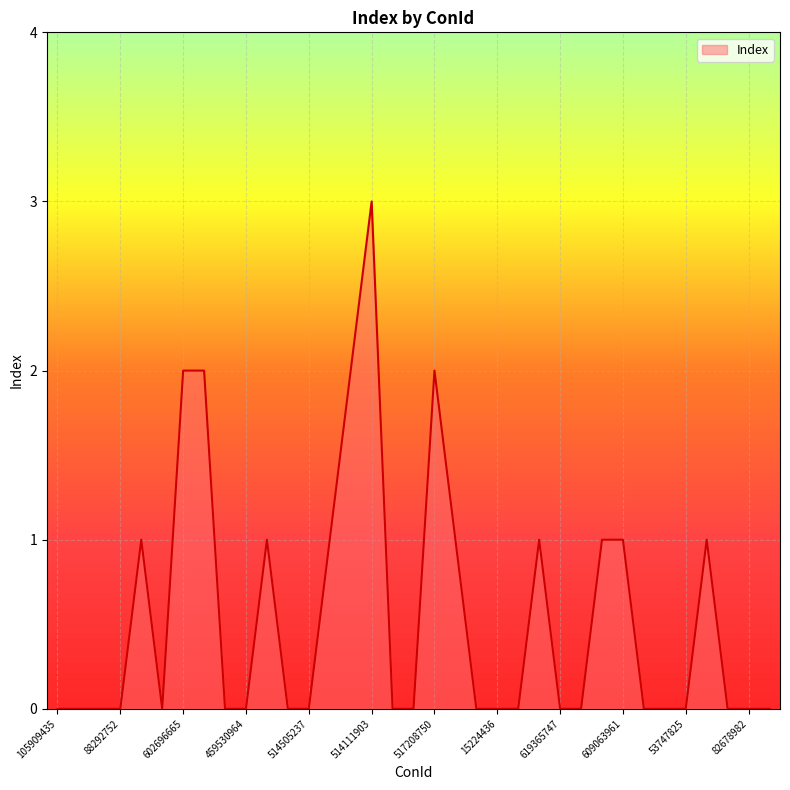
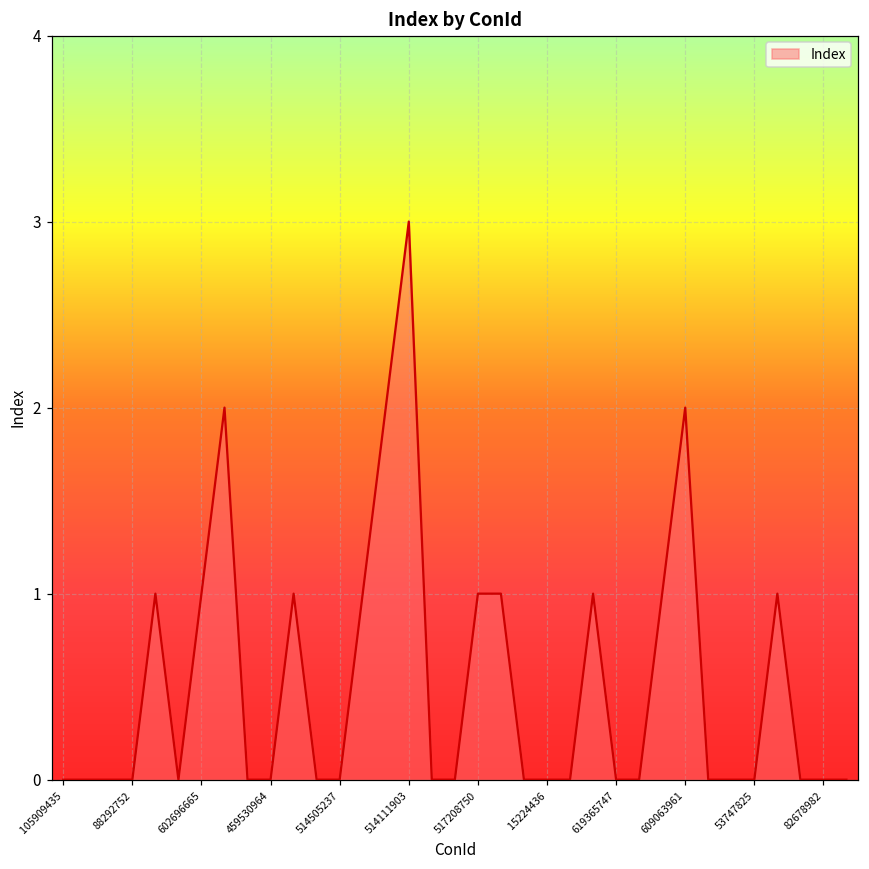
  {
    "105909435": 0,
    "88292752": 0,
-   "602696665": 2,
+   "602696665": 1,
    "459530964": 0,
    "514505237": 0,
    "514111903": 3,
-   "517208750": 2,
+   "517208750": 1,
    "15224436": 0,
    "619365747": 0,
-   "609063961": 1,
+   "609063961": 2,
    "53747825": 0,
    "82678982": 0
  }
